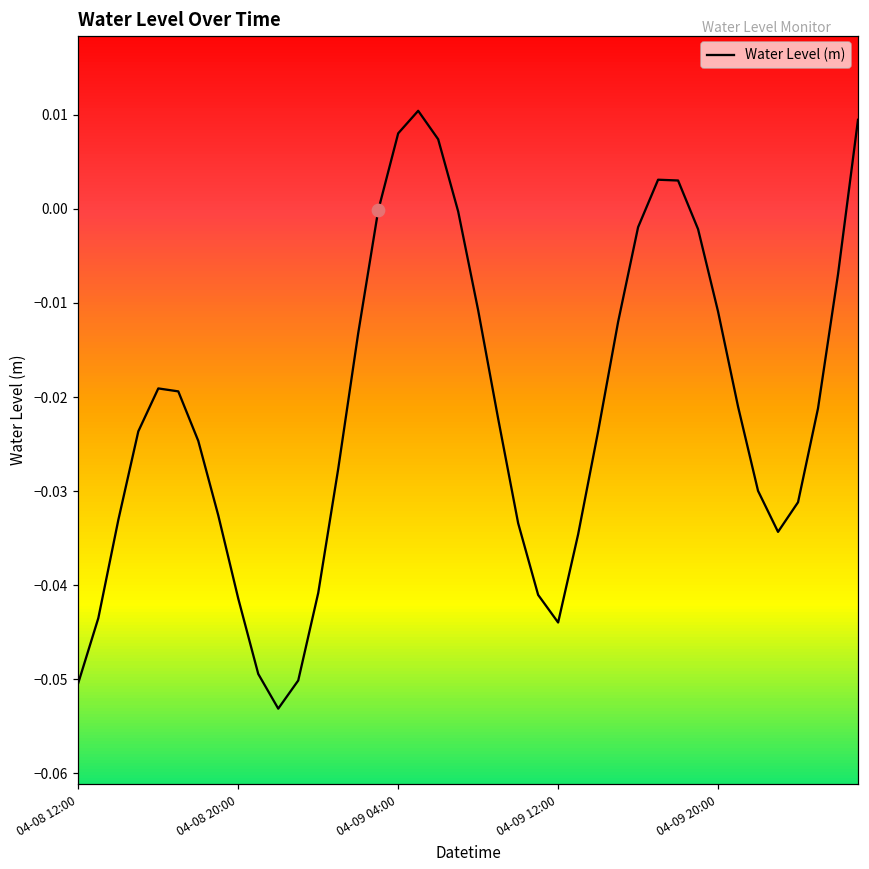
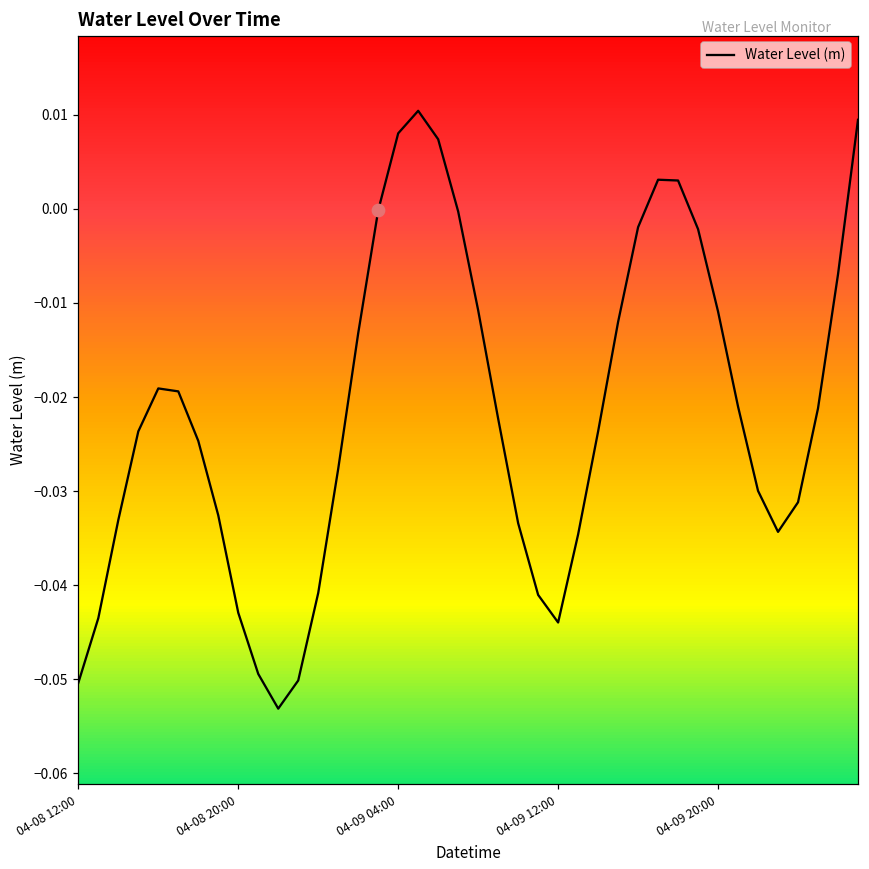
  {
    "Water Level (m)": {
      "04-08 12:00": -0.050,
-     "04-08 20:00": -0.041,
+     "04-08 20:00": -0.043,
      "04-09 04:00": 0.008,
      "04-09 12:00": -0.044,
      "04-09 20:00": -0.011
    }
  }
